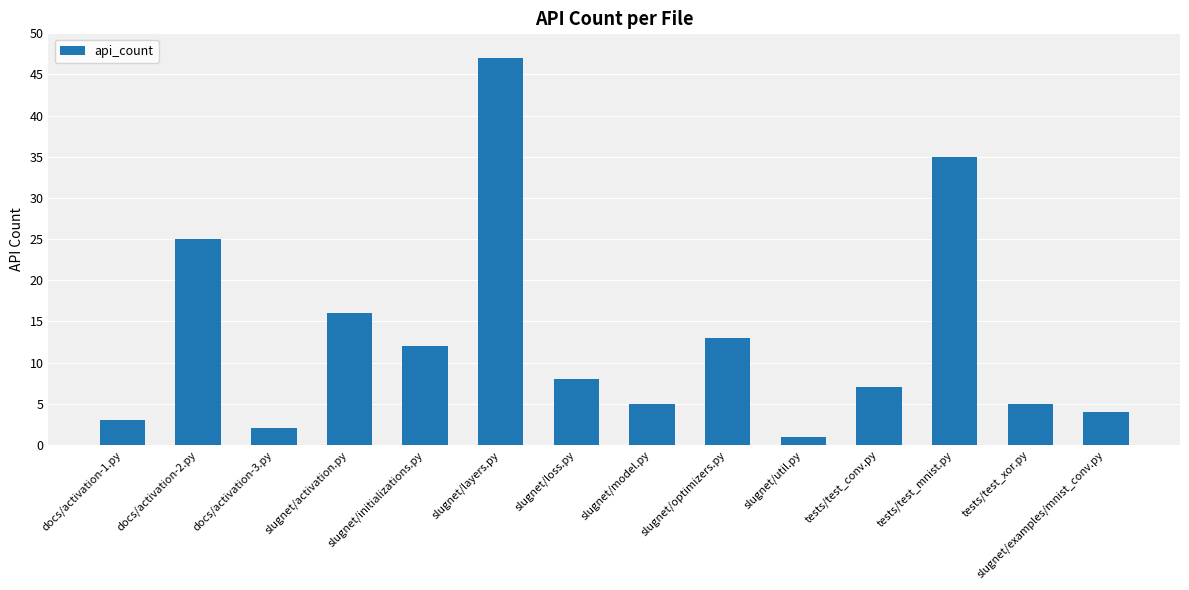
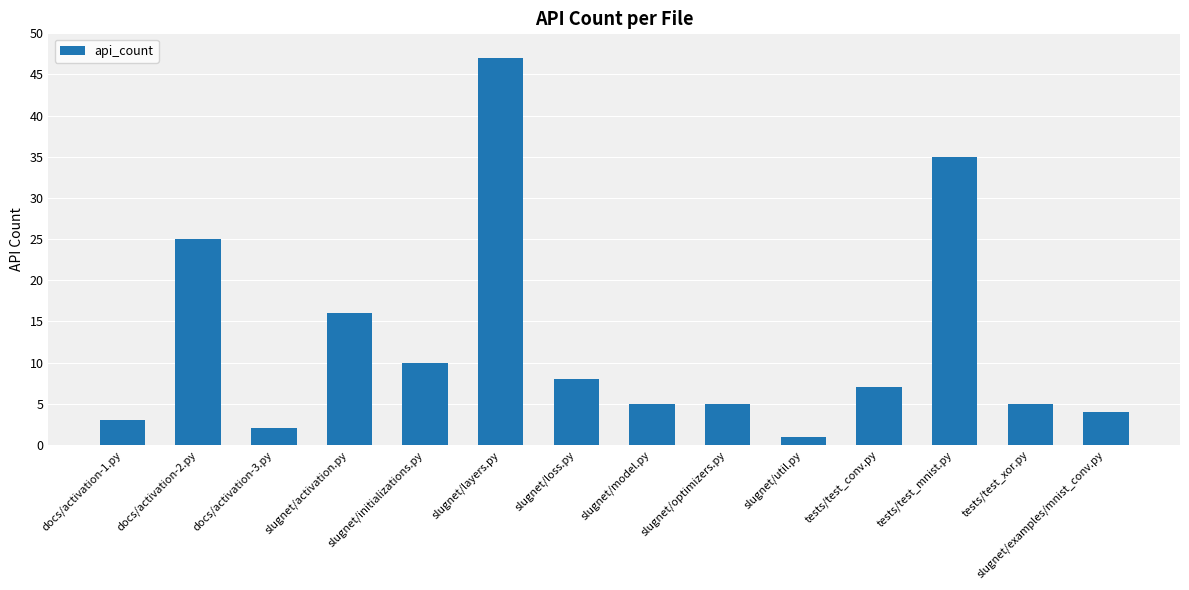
  {
    "docs/activation-1.py": 3,
    "docs/activation-2.py": 25,
    "docs/activation-3.py": 2,
    "slugnet/activation.py": 16,
-   "slugnet/initializations.py": 12,
+   "slugnet/initializations.py": 10,
    "slugnet/layers.py": 47,
    "slugnet/loss.py": 8,
    "slugnet/model.py": 5,
-   "slugnet/optimizers.py": 13,
+   "slugnet/optimizers.py": 5,
    "slugnet/util.py": 1,
    "tests/test_conv.py": 7,
    "tests/test_mnist.py": 35,
    "tests/test_xor.py": 5,
    "slugnet/examples/mnist_conv.py": 4
  }
